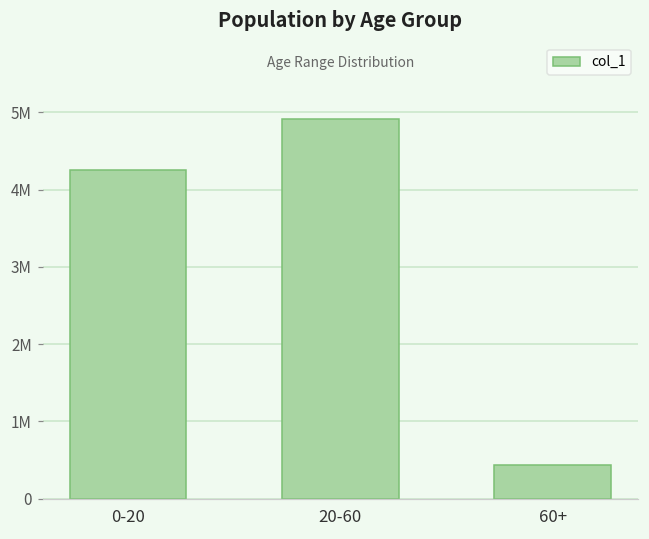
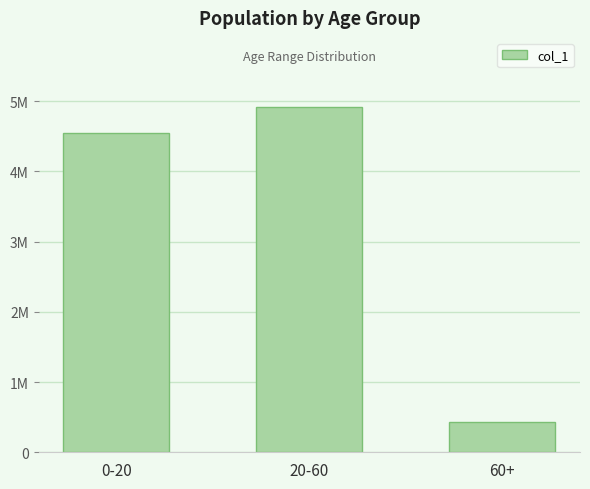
  {
-   "0-20": 4300000,
+   "0-20": 4600000,
    "20-60": 4900000,
    "60+": 400000
  }
